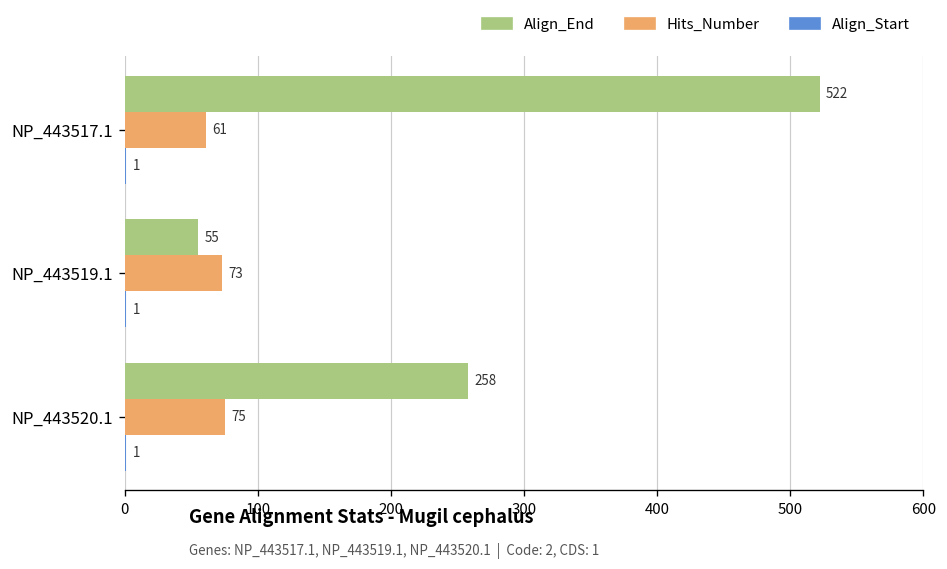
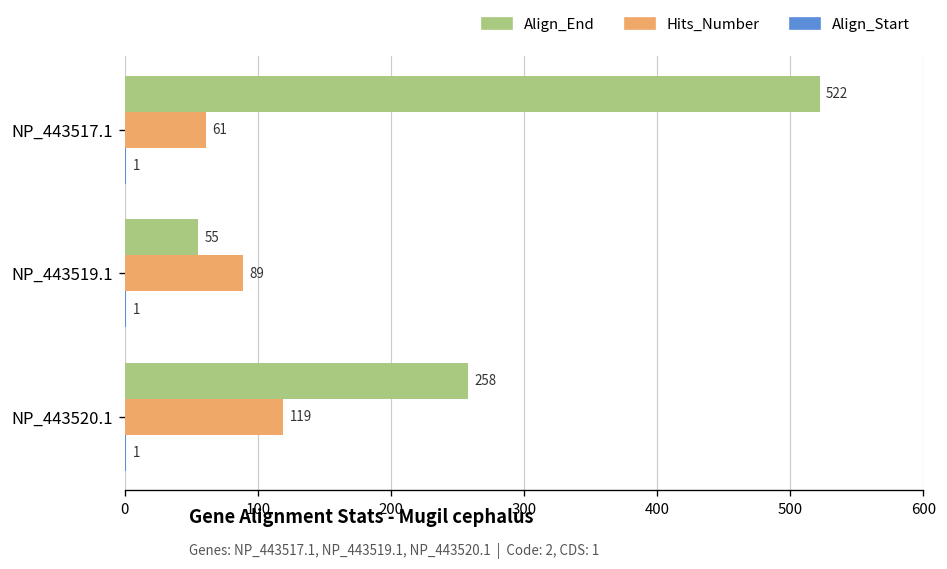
  {
    "Align_End": {
      "NP_443517.1": 522,
      "NP_443519.1": 55,
      "NP_443520.1": 258
    },
    "Hits_Number": {
      "NP_443517.1": 61,
-     "NP_443519.1": 73,
-     "NP_443520.1": 75
+     "NP_443519.1": 89,
+     "NP_443520.1": 119
    },
    "Align_Start": {
      "NP_443517.1": 1,
      "NP_443519.1": 1,
      "NP_443520.1": 1
    }
  }
